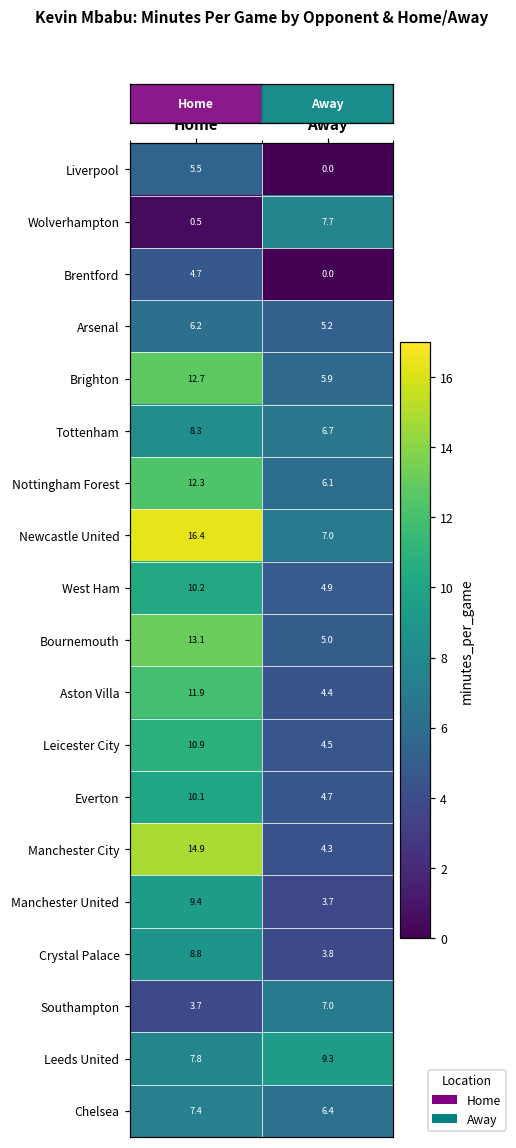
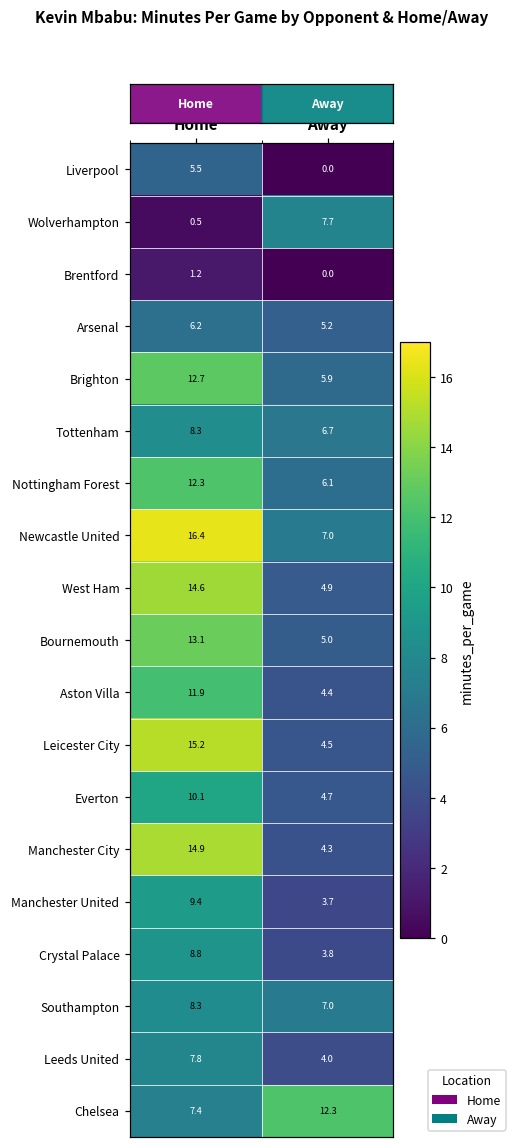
  {
    "Liverpool": {
      "Home": 5.5,
      "Away": 0.0
    },
    "Wolverhampton": {
      "Home": 0.5,
      "Away": 7.7
    },
    "Brentford": {
-     "Home": 4.7,
+     "Home": 1.2,
      "Away": 0.0
    },
    "Arsenal": {
      "Home": 6.2,
      "Away": 5.2
    },
    "Brighton": {
      "Home": 12.7,
      "Away": 5.9
    },
    "Tottenham": {
      "Home": 8.3,
      "Away": 6.7
    },
    "Nottingham Forest": {
      "Home": 12.3,
      "Away": 6.1
    },
    "Newcastle United": {
      "Home": 16.4,
      "Away": 7.0
    },
    "West Ham": {
-     "Home": 10.2,
+     "Home": 14.6,
      "Away": 4.9
    },
    "Bournemouth": {
      "Home": 13.1,
      "Away": 5.0
    },
    "Aston Villa": {
      "Home": 11.9,
      "Away": 4.4
    },
    "Leicester City": {
-     "Home": 10.9,
+     "Home": 15.2,
      "Away": 4.5
    },
    "Everton": {
      "Home": 10.1,
      "Away": 4.7
    },
    "Manchester City": {
      "Home": 14.9,
      "Away": 4.3
    },
    "Manchester United": {
      "Home": 9.4,
      "Away": 3.7
    },
    "Crystal Palace": {
      "Home": 8.8,
      "Away": 3.8
    },
    "Southampton": {
-     "Home": 3.7,
+     "Home": 8.3,
      "Away": 7.0
    },
    "Leeds United": {
      "Home": 7.8,
-     "Away": 9.3
+     "Away": 4.0
    },
    "Chelsea": {
      "Home": 7.4,
-     "Away": 6.4
+     "Away": 12.3
    }
  }
